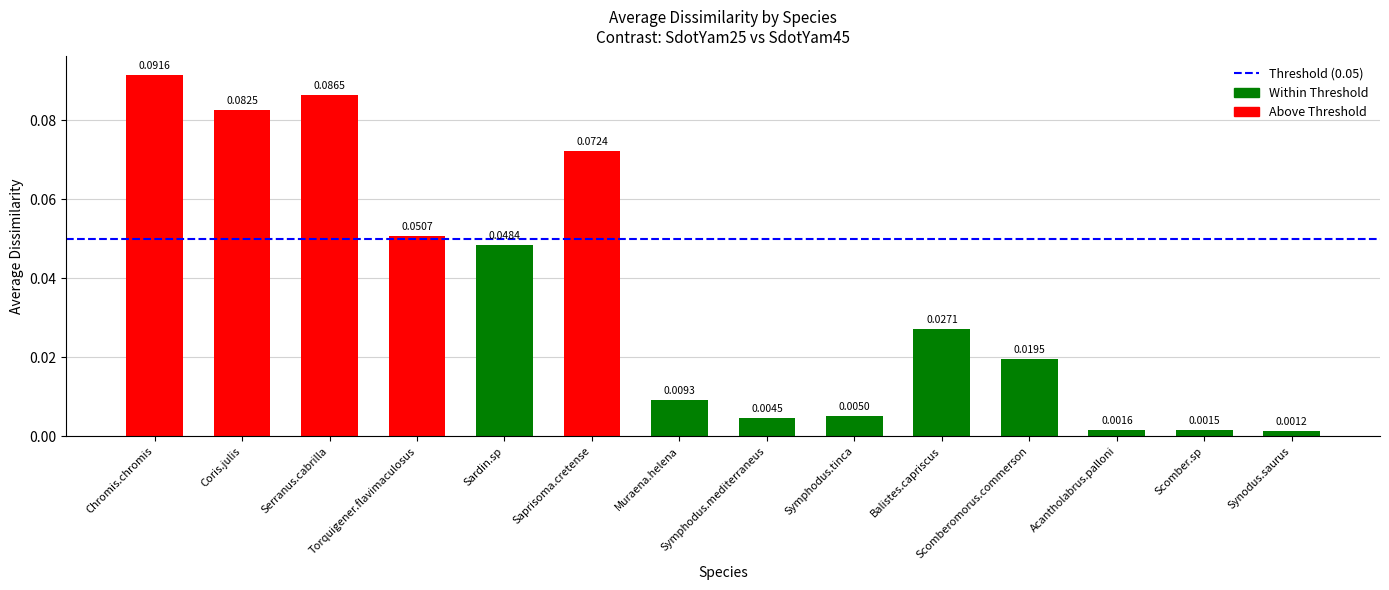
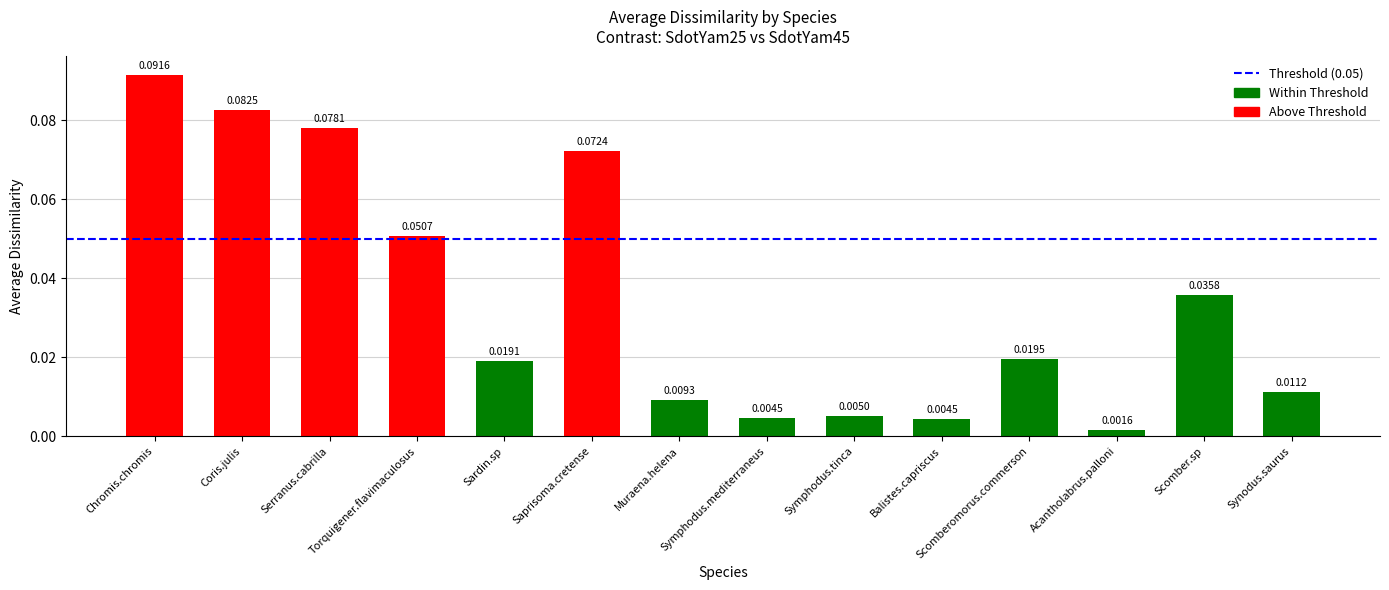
  {
    "Chromis.chromis": 0.0916,
    "Coris.julis": 0.0825,
-   "Serranus.cabrilla": 0.0865,
+   "Serranus.cabrilla": 0.0781,
    "Torquigener.flavimaculosus": 0.0507,
-   "Sardin.sp": 0.0484,
+   "Sardin.sp": 0.0191,
    "Saprisoma.cretense": 0.0724,
    "Muraena.helena": 0.0093,
    "Symphodus.mediterraneus": 0.0045,
    "Symphodus.tinca": 0.0050,
-   "Balistes.capriscus": 0.0271,
+   "Balistes.capriscus": 0.0045,
    "Scomberomorus.commerson": 0.0195,
    "Acantholabrus.palloni": 0.0016,
-   "Scomber.sp": 0.0015,
-   "Synodus.saurus": 0.0012
+   "Scomber.sp": 0.0358,
+   "Synodus.saurus": 0.0112
  }
